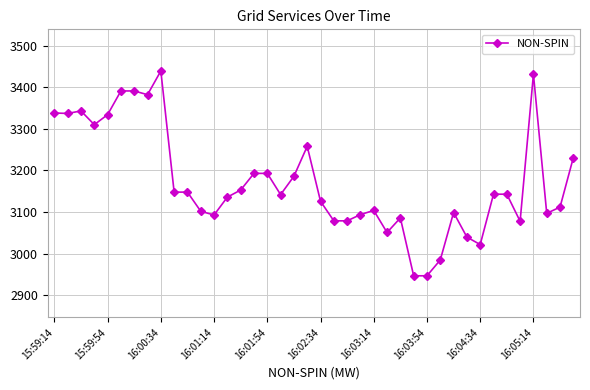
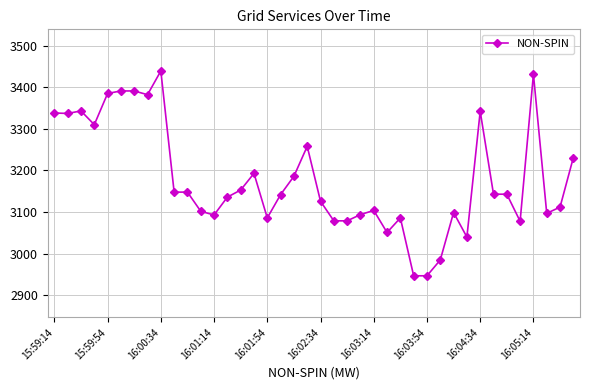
  {
    "15:59:14": 3340,
-   "15:59:54": 3330,
+   "15:59:54": 3390,
    "16:00:34": 3440,
    "16:01:14": 3090,
-   "16:01:54": 3190,
+   "16:01:54": 3090,
    "16:02:34": 3130,
    "16:03:14": 3100,
    "16:03:54": 2950,
-   "16:04:34": 3020,
+   "16:04:34": 3340,
    "16:05:14": 3430
  }
